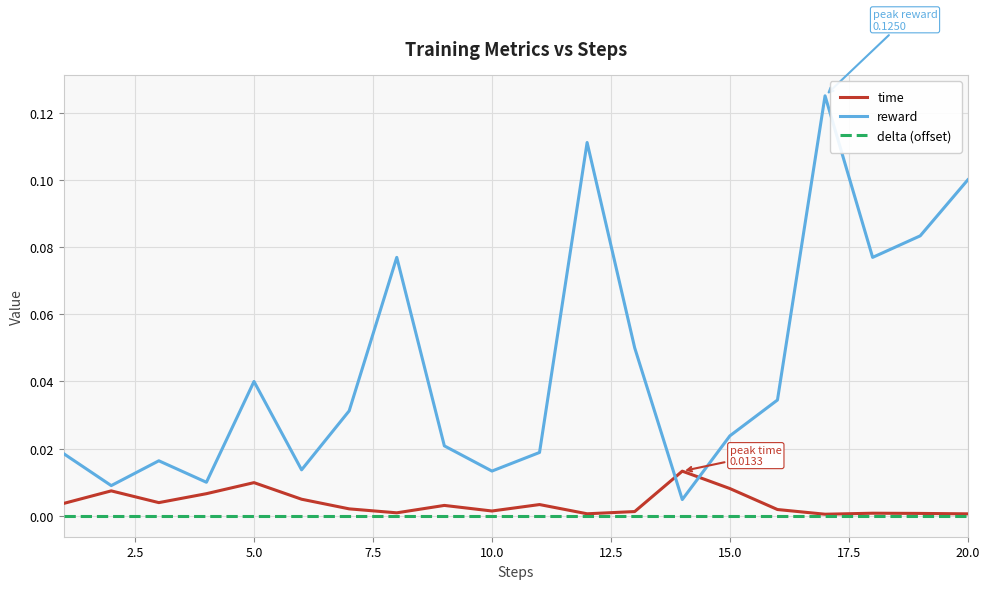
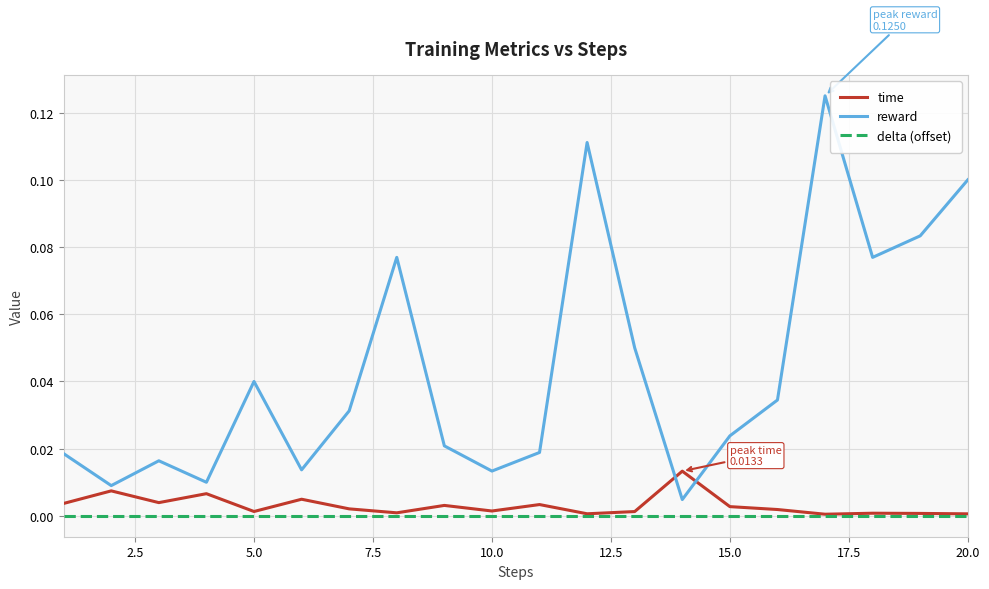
  {
    "time": {
-     "5.0": 0.010,
+     "5.0": 0.001,
      "10.0": 0.001,
-     "15.0": 0.008
+     "15.0": 0.003
    },
    "reward": {
      "5.0": 0.040,
      "10.0": 0.013,
      "15.0": 0.024,
      "20.0": 0.100
    },
    "delta (offset)": {
      "5.0": 0.000,
      "10.0": 0.000,
      "15.0": 0.000
    }
  }
